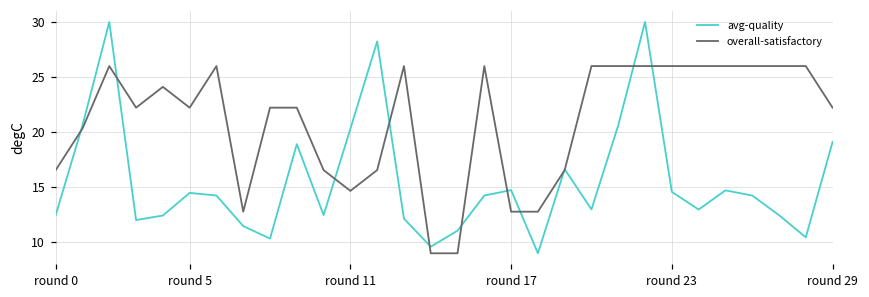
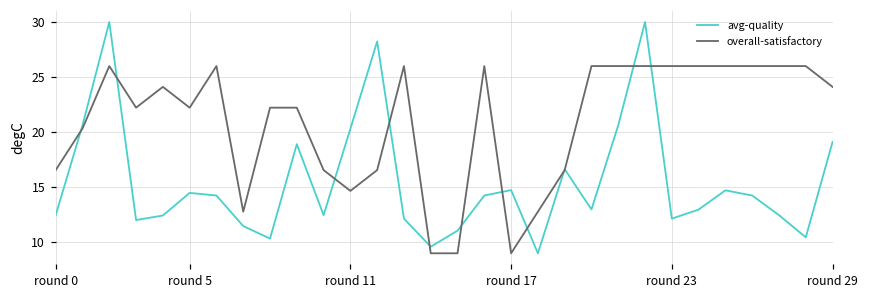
  {
    "avg-quality": {
      "round 0": 12.5,
      "round 5": 14.5,
      "round 11": 20.3,
      "round 17": 14.7,
-     "round 23": 14.6,
+     "round 23": 12.1,
      "round 29": 19.1
    },
    "overall-satisfactory": {
      "round 0": 16.6,
      "round 5": 22.2,
      "round 11": 14.7,
-     "round 17": 12.8,
+     "round 17": 9.0,
      "round 23": 26.0,
-     "round 29": 22.2
+     "round 29": 24.1
    }
  }
